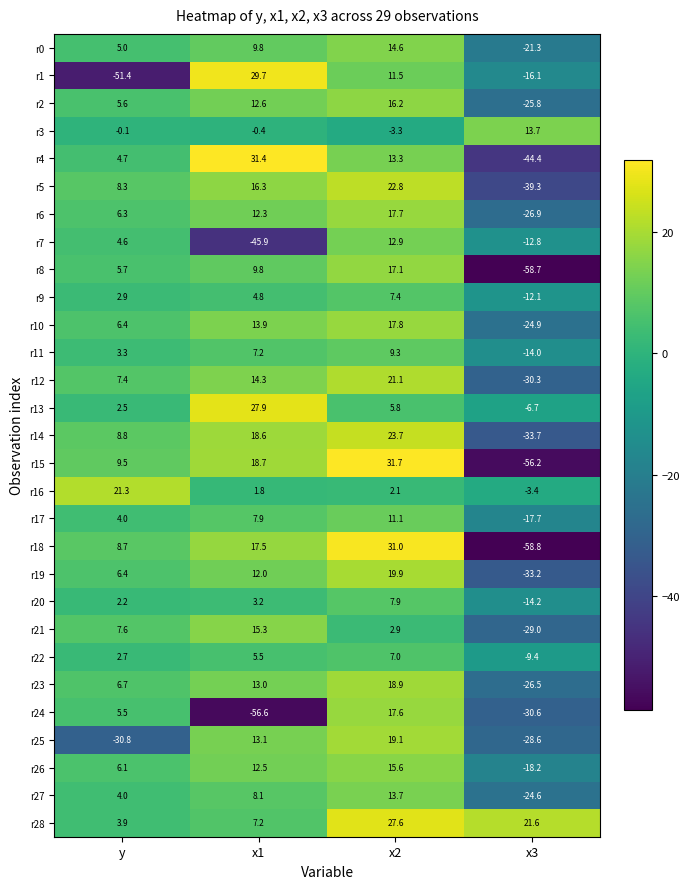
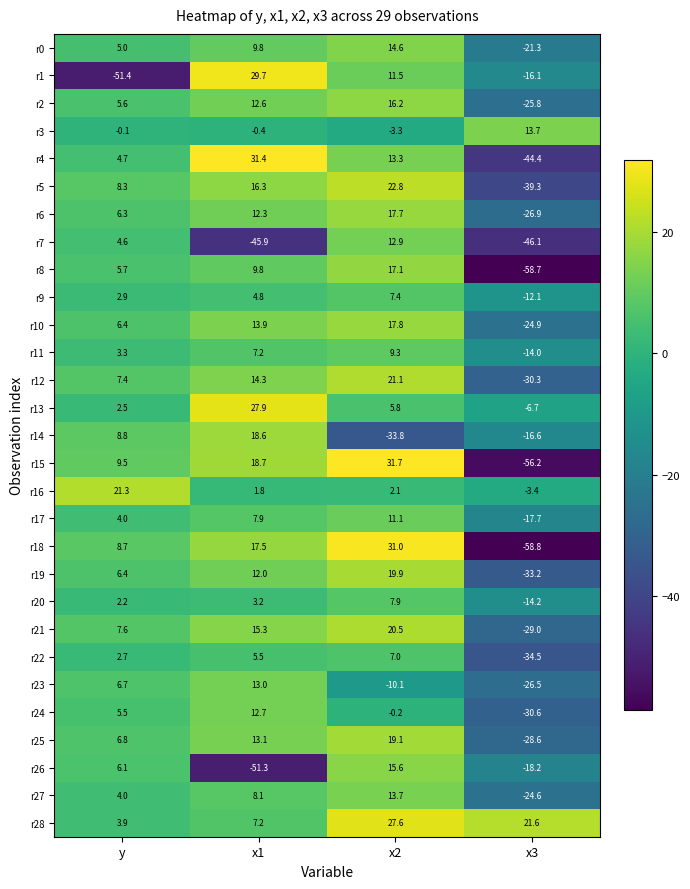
  {
    "r0": {
      "y": 5.0,
      "x1": 9.8,
      "x2": 14.6,
      "x3": -21.3
    },
    "r1": {
      "y": -51.4,
      "x1": 29.7,
      "x2": 11.5,
      "x3": -16.1
    },
    "r2": {
      "y": 5.6,
      "x1": 12.6,
      "x2": 16.2,
      "x3": -25.8
    },
    "r3": {
      "y": -0.1,
      "x1": -0.4,
      "x2": -3.3,
      "x3": 13.7
    },
    "r4": {
      "y": 4.7,
      "x1": 31.4,
      "x2": 13.3,
      "x3": -44.4
    },
    "r5": {
      "y": 8.3,
      "x1": 16.3,
      "x2": 22.8,
      "x3": -39.3
    },
    "r6": {
      "y": 6.3,
      "x1": 12.3,
      "x2": 17.7,
      "x3": -26.9
    },
    "r7": {
      "y": 4.6,
      "x1": -45.9,
      "x2": 12.9,
-     "x3": -12.8
+     "x3": -46.1
    },
    "r8": {
      "y": 5.7,
      "x1": 9.8,
      "x2": 17.1,
      "x3": -58.7
    },
    "r9": {
      "y": 2.9,
      "x1": 4.8,
      "x2": 7.4,
      "x3": -12.1
    },
    "r10": {
      "y": 6.4,
      "x1": 13.9,
      "x2": 17.8,
      "x3": -24.9
    },
    "r11": {
      "y": 3.3,
      "x1": 7.2,
      "x2": 9.3,
      "x3": -14.0
    },
    "r12": {
      "y": 7.4,
      "x1": 14.3,
      "x2": 21.1,
      "x3": -30.3
    },
    "r13": {
      "y": 2.5,
      "x1": 27.9,
      "x2": 5.8,
      "x3": -6.7
    },
    "r14": {
      "y": 8.8,
      "x1": 18.6,
-     "x2": 23.7,
-     "x3": -33.7
+     "x2": -33.8,
+     "x3": -16.6
    },
    "r15": {
      "y": 9.5,
      "x1": 18.7,
      "x2": 31.7,
      "x3": -56.2
    },
    "r16": {
      "y": 21.3,
      "x1": 1.8,
      "x2": 2.1,
      "x3": -3.4
    },
    "r17": {
      "y": 4.0,
      "x1": 7.9,
      "x2": 11.1,
      "x3": -17.7
    },
    "r18": {
      "y": 8.7,
      "x1": 17.5,
      "x2": 31.0,
      "x3": -58.8
    },
    "r19": {
      "y": 6.4,
      "x1": 12.0,
      "x2": 19.9,
      "x3": -33.2
    },
    "r20": {
      "y": 2.2,
      "x1": 3.2,
      "x2": 7.9,
      "x3": -14.2
    },
    "r21": {
      "y": 7.6,
      "x1": 15.3,
-     "x2": 2.9,
+     "x2": 20.5,
      "x3": -29.0
    },
    "r22": {
      "y": 2.7,
      "x1": 5.5,
      "x2": 7.0,
-     "x3": -9.4
+     "x3": -34.5
    },
    "r23": {
      "y": 6.7,
      "x1": 13.0,
-     "x2": 18.9,
+     "x2": -10.1,
      "x3": -26.5
    },
    "r24": {
      "y": 5.5,
-     "x1": -56.6,
-     "x2": 17.6,
+     "x1": 12.7,
+     "x2": -0.2,
      "x3": -30.6
    },
    "r25": {
-     "y": -30.8,
+     "y": 6.8,
      "x1": 13.1,
      "x2": 19.1,
      "x3": -28.6
    },
    "r26": {
      "y": 6.1,
-     "x1": 12.5,
+     "x1": -51.3,
      "x2": 15.6,
      "x3": -18.2
    },
    "r27": {
      "y": 4.0,
      "x1": 8.1,
      "x2": 13.7,
      "x3": -24.6
    },
    "r28": {
      "y": 3.9,
      "x1": 7.2,
      "x2": 27.6,
      "x3": 21.6
    }
  }
